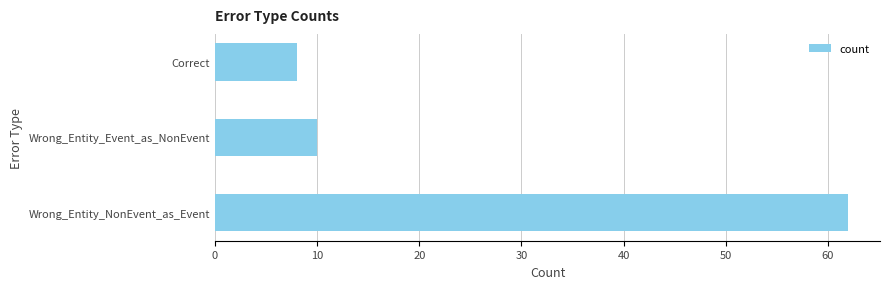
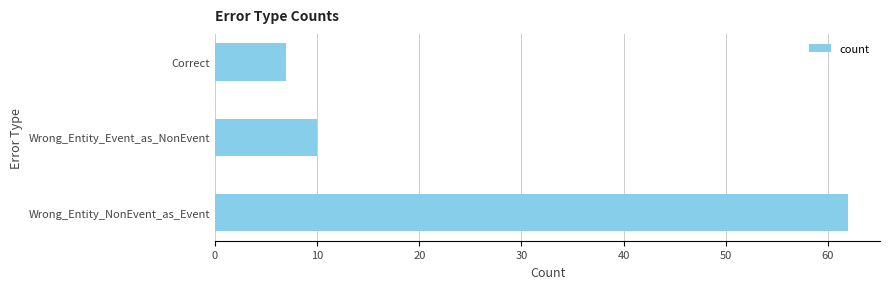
  {
-   "Correct": 8,
+   "Correct": 7,
    "Wrong_Entity_Event_as_NonEvent": 10,
    "Wrong_Entity_NonEvent_as_Event": 62
  }
